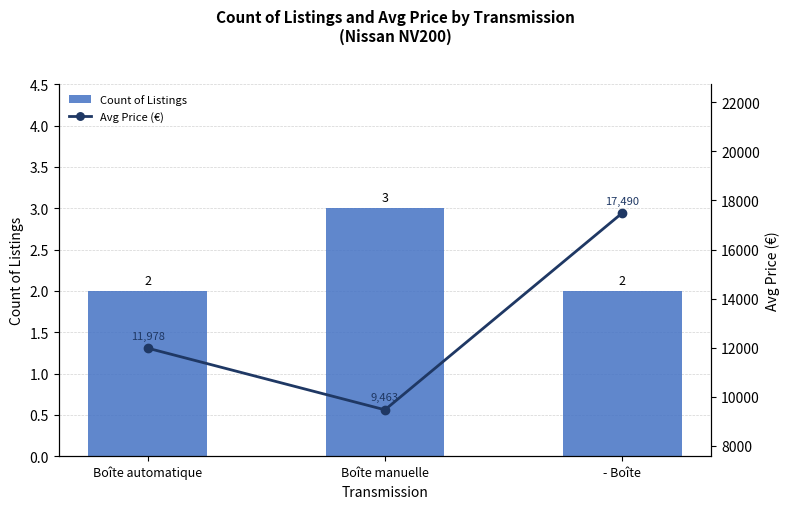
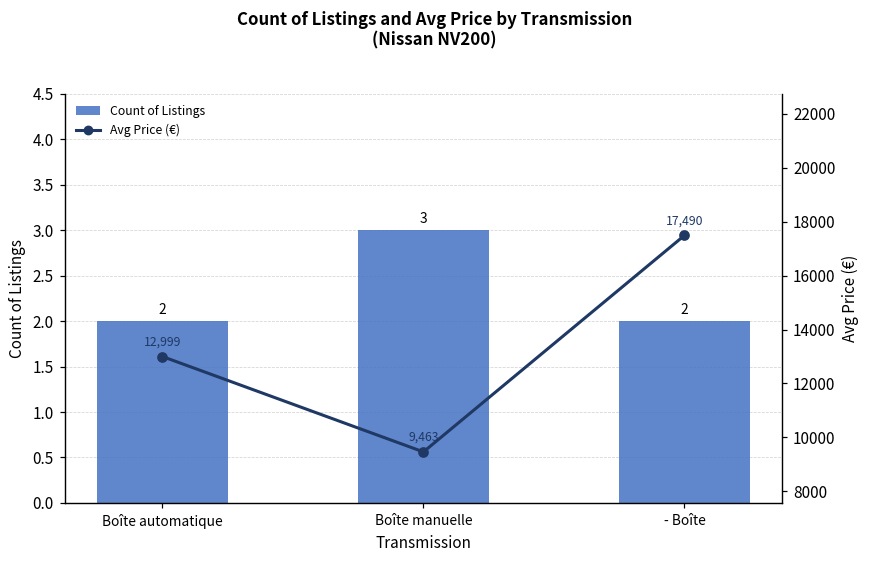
  {
    "Count of Listings": {
      "Boîte automatique": "2",
      "Boîte manuelle": "3",
      "- Boîte": "2"
    },
    "Avg Price (€)": {
-     "Boîte automatique": "11,978",
+     "Boîte automatique": "12,999",
      "Boîte manuelle": "9,463",
      "- Boîte": "17,490"
    }
  }
